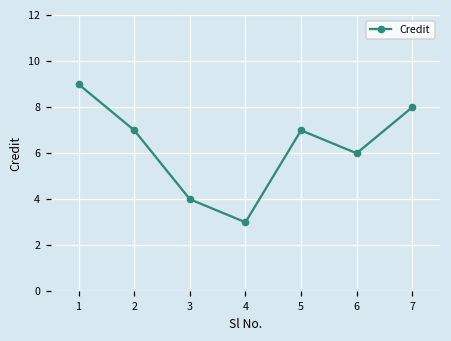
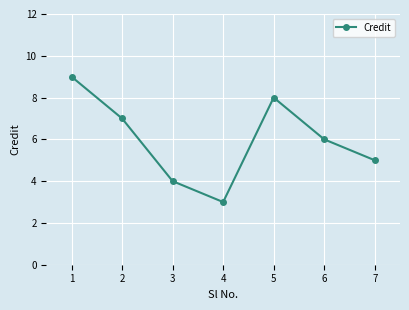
  {
    "1": 9,
    "2": 7,
    "3": 4,
    "4": 3,
-   "5": 7,
+   "5": 8,
    "6": 6,
-   "7": 8
+   "7": 5
  }
